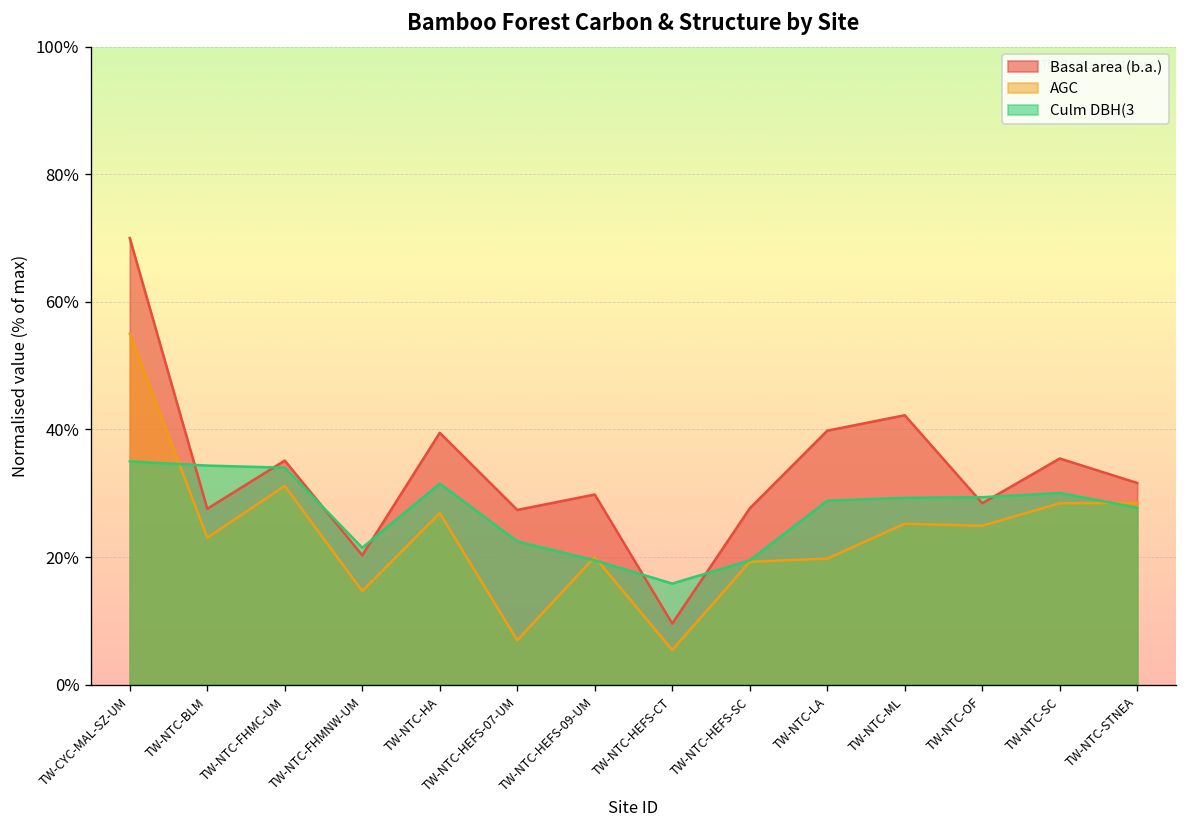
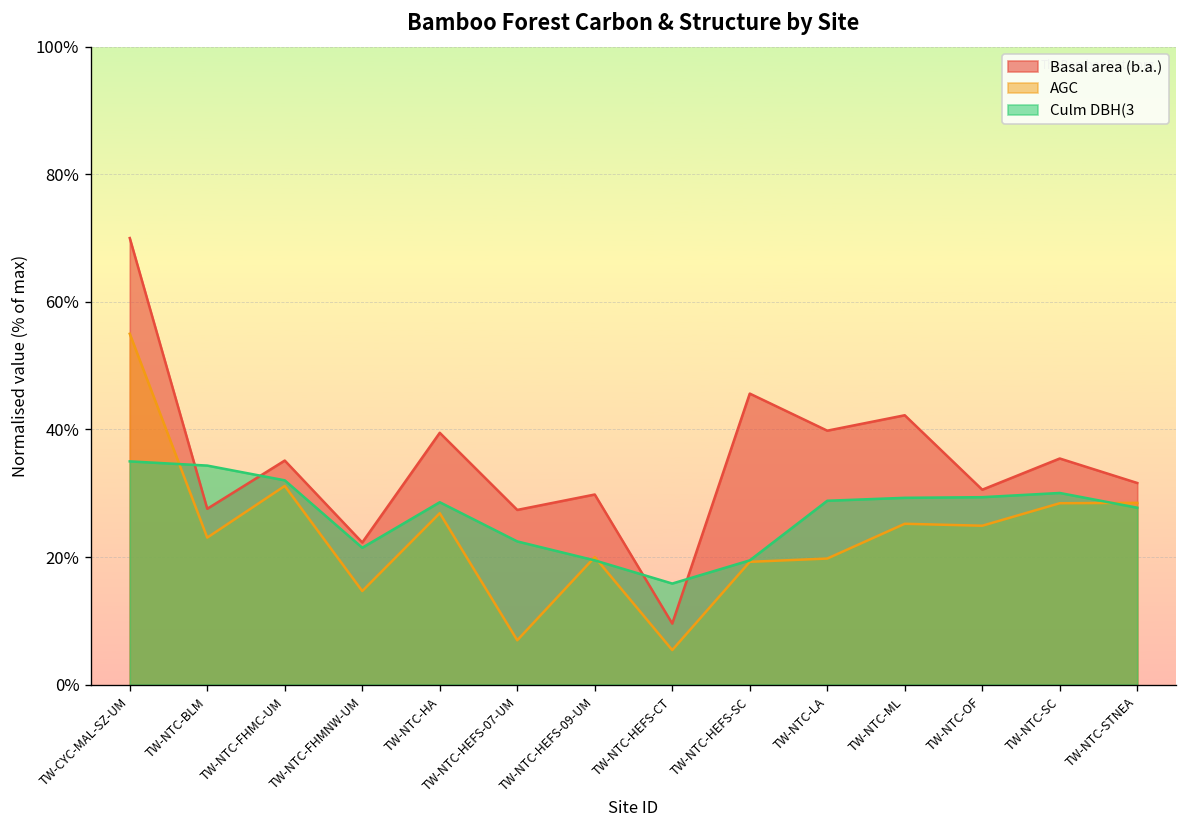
  {
    "Basal area (b.a.)": {
      "TW-CYC-MAL-SZ-UM": "70%",
      "TW-NTC-BLM": "28%",
      "TW-NTC-FHMC-UM": "35%",
-     "TW-NTC-FHMNW-UM": "20%",
+     "TW-NTC-FHMNW-UM": "22%",
      "TW-NTC-HA": "39%",
      "TW-NTC-HEFS-07-UM": "27%",
      "TW-NTC-HEFS-09-UM": "30%",
      "TW-NTC-HEFS-CT": "10%",
-     "TW-NTC-HEFS-SC": "28%",
+     "TW-NTC-HEFS-SC": "46%",
      "TW-NTC-LA": "40%",
      "TW-NTC-ML": "42%",
-     "TW-NTC-OF": "28%",
+     "TW-NTC-OF": "31%",
      "TW-NTC-SC": "35%",
      "TW-NTC-STNEA": "32%"
    },
    "AGC": {
      "TW-CYC-MAL-SZ-UM": "55%",
      "TW-NTC-BLM": "23%",
      "TW-NTC-FHMC-UM": "31%",
      "TW-NTC-FHMNW-UM": "15%",
      "TW-NTC-HA": "27%",
      "TW-NTC-HEFS-07-UM": "7%",
      "TW-NTC-HEFS-09-UM": "20%",
      "TW-NTC-HEFS-CT": "5%",
      "TW-NTC-LA": "20%",
      "TW-NTC-ML": "25%",
      "TW-NTC-OF": "25%",
      "TW-NTC-SC": "28%",
      "TW-NTC-STNEA": "28%"
    },
    "Culm DBH(3": {
      "TW-CYC-MAL-SZ-UM": "35%",
      "TW-NTC-BLM": "34%",
-     "TW-NTC-FHMC-UM": "34%",
+     "TW-NTC-FHMC-UM": "32%",
      "TW-NTC-FHMNW-UM": "21%",
-     "TW-NTC-HA": "31%",
+     "TW-NTC-HA": "29%",
      "TW-NTC-HEFS-07-UM": "22%",
      "TW-NTC-HEFS-09-UM": "19%",
      "TW-NTC-HEFS-CT": "16%",
      "TW-NTC-LA": "29%",
      "TW-NTC-ML": "29%",
      "TW-NTC-OF": "29%",
      "TW-NTC-SC": "30%",
      "TW-NTC-STNEA": "28%"
    }
  }
